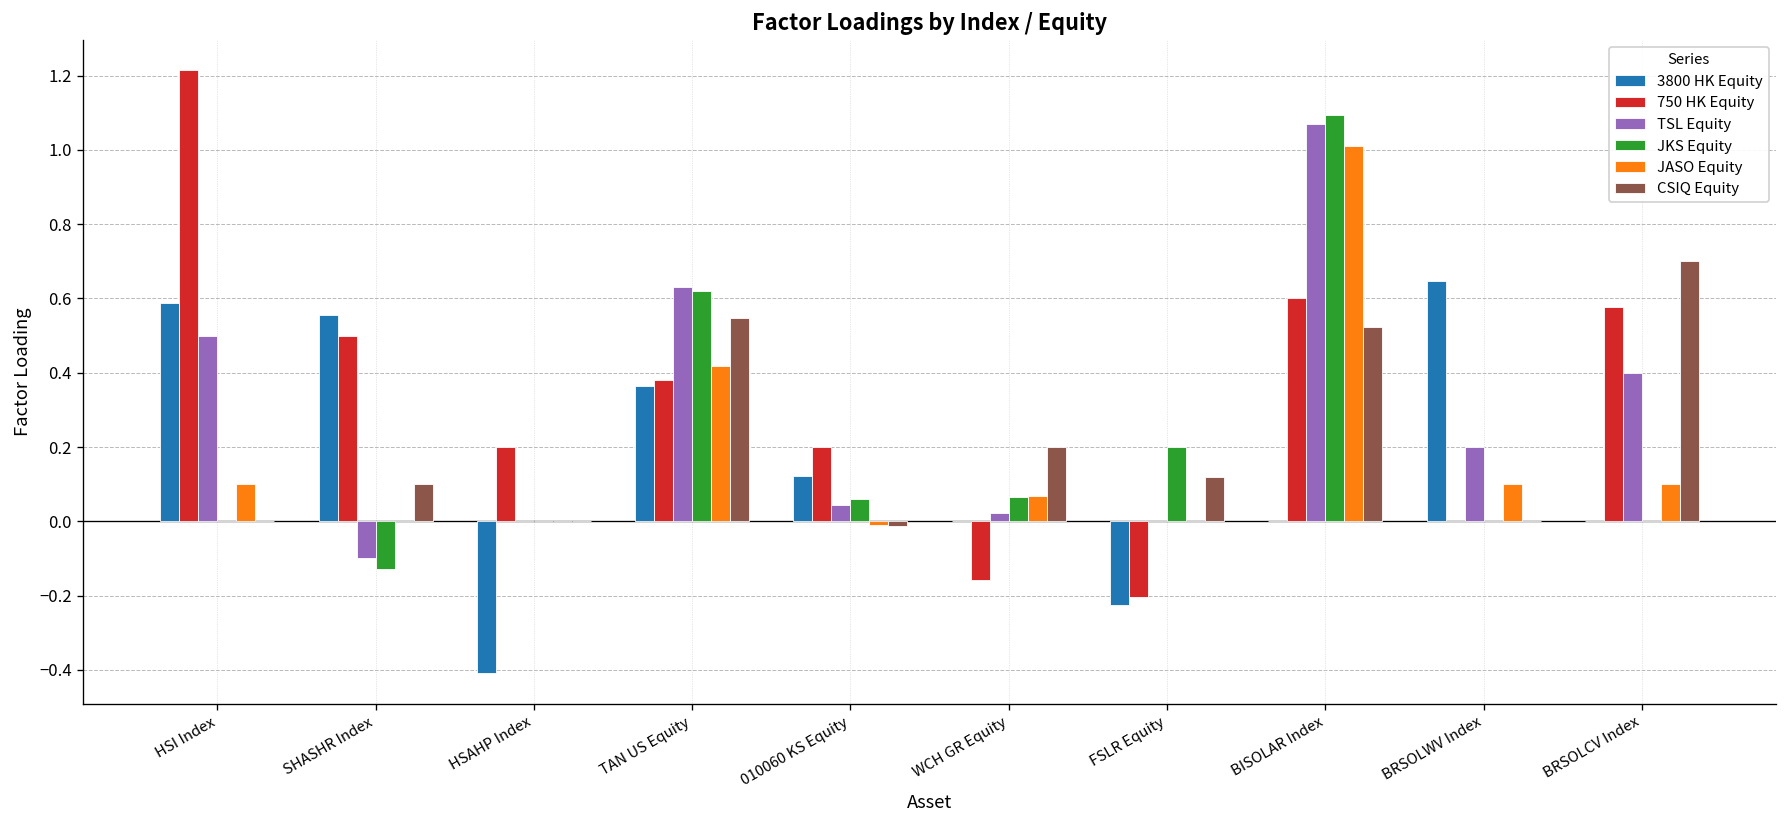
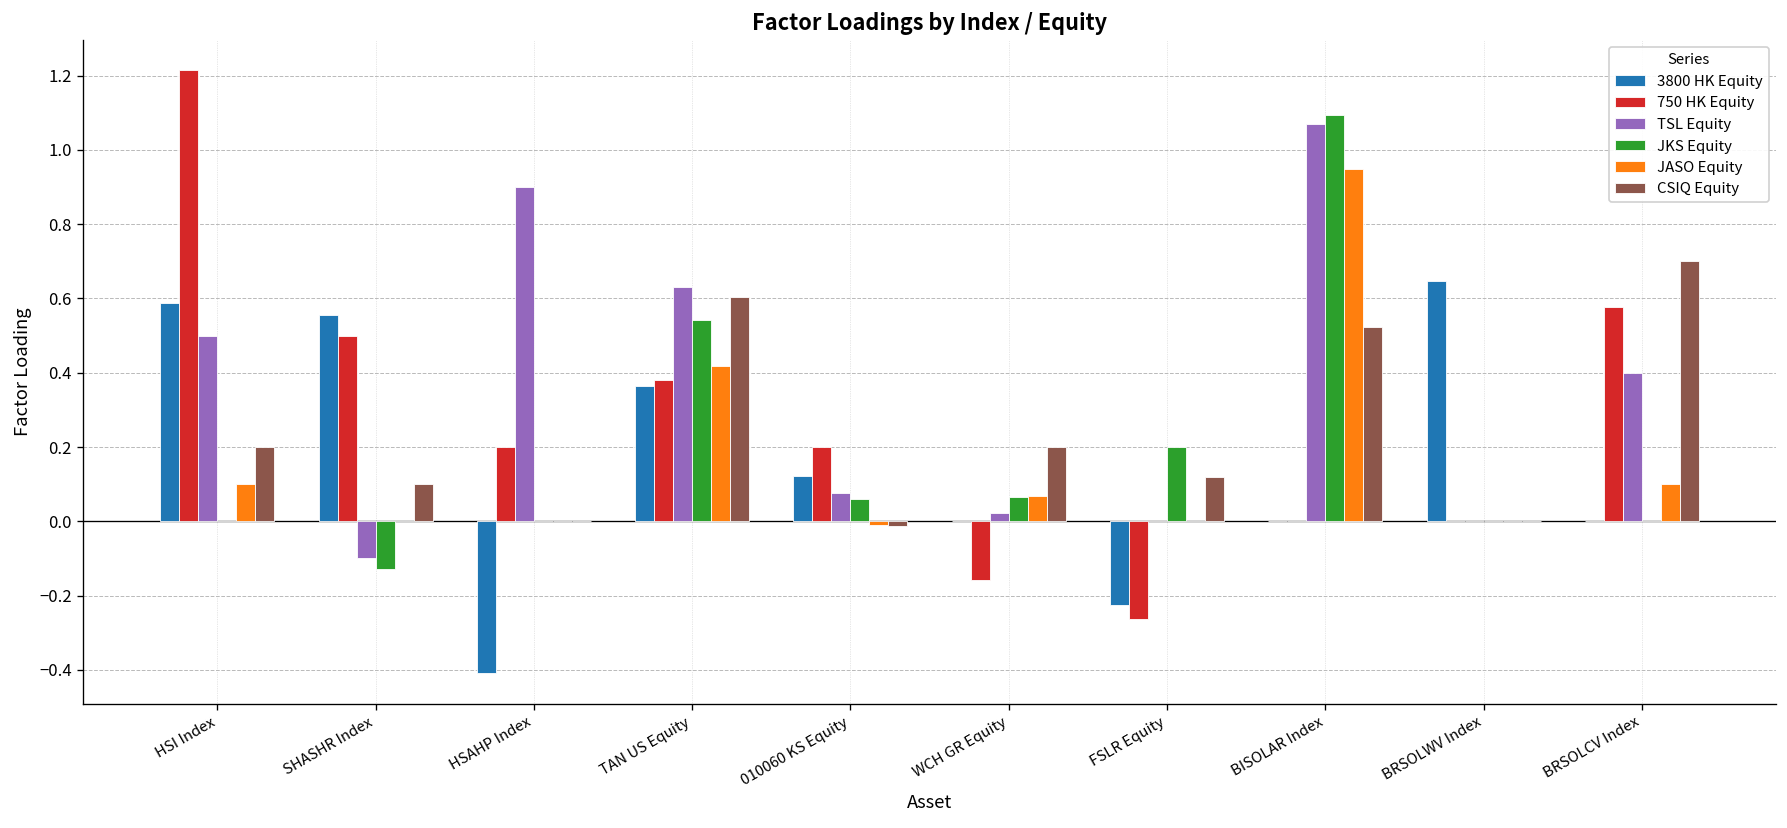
  {
    "3800 HK Equity": {
      "HSI Index": 0.59,
      "SHASHR Index": 0.55,
      "HSAHP Index": -0.41,
      "TAN US Equity": 0.36,
      "010060 KS Equity": 0.12,
      "WCH GR Equity": 0.00,
      "FSLR Equity": -0.22,
      "BISOLAR Index": 0.00,
      "BRSOLWV Index": 0.65,
      "BRSOLCV Index": 0.00
    },
    "750 HK Equity": {
      "HSI Index": 1.21,
      "SHASHR Index": 0.50,
      "HSAHP Index": 0.20,
      "TAN US Equity": 0.38,
      "010060 KS Equity": 0.20,
      "WCH GR Equity": -0.16,
-     "FSLR Equity": -0.20,
-     "BISOLAR Index": 0.6,
+     "FSLR Equity": -0.26,
+     "BISOLAR Index": 0.0,
      "BRSOLWV Index": 0.00,
      "BRSOLCV Index": 0.58
    },
    "TSL Equity": {
      "HSI Index": 0.50,
      "SHASHR Index": -0.10,
-     "HSAHP Index": 0.0,
+     "HSAHP Index": 0.9,
      "TAN US Equity": 0.63,
-     "010060 KS Equity": 0.04,
+     "010060 KS Equity": 0.08,
      "WCH GR Equity": 0.02,
      "FSLR Equity": 0.00,
      "BISOLAR Index": 1.07,
-     "BRSOLWV Index": 0.2,
+     "BRSOLWV Index": 0.0,
      "BRSOLCV Index": 0.40
    },
    "JKS Equity": {
      "HSI Index": 0.00,
      "SHASHR Index": -0.13,
      "HSAHP Index": 0.00,
-     "TAN US Equity": 0.62,
+     "TAN US Equity": 0.54,
      "010060 KS Equity": 0.06,
      "WCH GR Equity": 0.07,
      "FSLR Equity": 0.20,
      "BISOLAR Index": 1.09,
      "BRSOLWV Index": 0.00,
      "BRSOLCV Index": 0.00
    },
    "JASO Equity": {
      "HSI Index": 0.10,
      "SHASHR Index": 0.00,
      "HSAHP Index": 0.00,
      "TAN US Equity": 0.42,
      "010060 KS Equity": -0.01,
      "WCH GR Equity": 0.07,
      "FSLR Equity": 0.00,
-     "BISOLAR Index": 1.01,
-     "BRSOLWV Index": 0.1,
+     "BISOLAR Index": 0.95,
+     "BRSOLWV Index": 0.0,
      "BRSOLCV Index": 0.10
    },
    "CSIQ Equity": {
-     "HSI Index": 0.0,
+     "HSI Index": 0.2,
      "SHASHR Index": 0.10,
      "HSAHP Index": 0.00,
-     "TAN US Equity": 0.55,
+     "TAN US Equity": 0.60,
      "010060 KS Equity": -0.01,
      "WCH GR Equity": 0.20,
      "FSLR Equity": 0.12,
      "BISOLAR Index": 0.52,
      "BRSOLWV Index": 0.00,
      "BRSOLCV Index": 0.70
    }
  }
